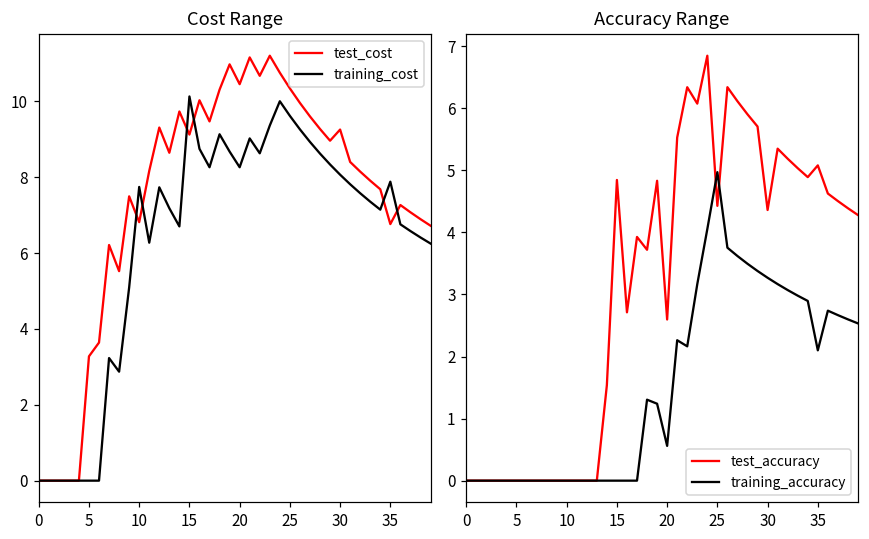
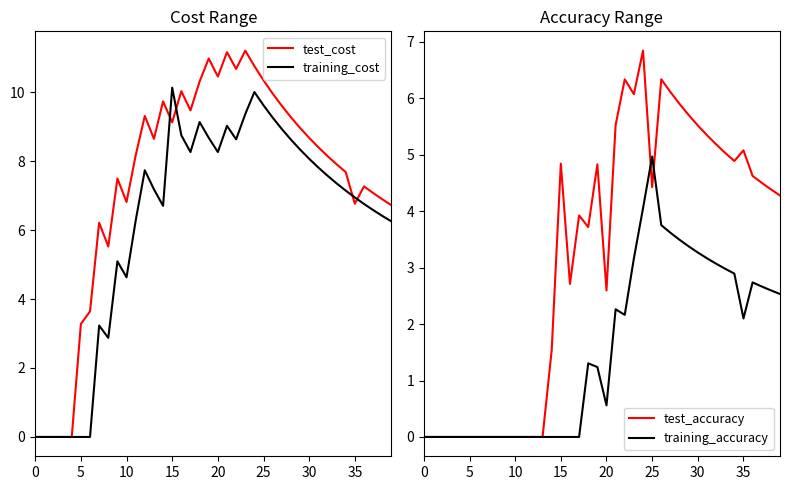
  {
    "Cost Range": {
      "test_cost": {
        "5": 3.3,
        "10": 6.8,
        "15": 9.1,
        "20": 10.5,
        "25": 10.3,
-       "30": 9.3,
+       "30": 8.7,
        "35": 6.8
      },
      "training_cost": {
        "5": 0.0,
-       "10": 7.7,
+       "10": 4.6,
        "15": 10.1,
        "20": 8.3,
        "25": 9.6,
        "30": 8.1,
-       "35": 7.9
+       "35": 6.9
      }
    },
    "Accuracy Range": {
      "test_accuracy": {
        "15": 4.8,
        "20": 2.6,
        "25": 4.4,
-       "30": 4.4,
+       "30": 5.5,
        "35": 5.1
      },
      "training_accuracy": {
        "15": 0.0,
        "20": 0.6,
        "25": 5.0,
        "30": 3.3,
        "35": 2.1
      }
    }
  }
